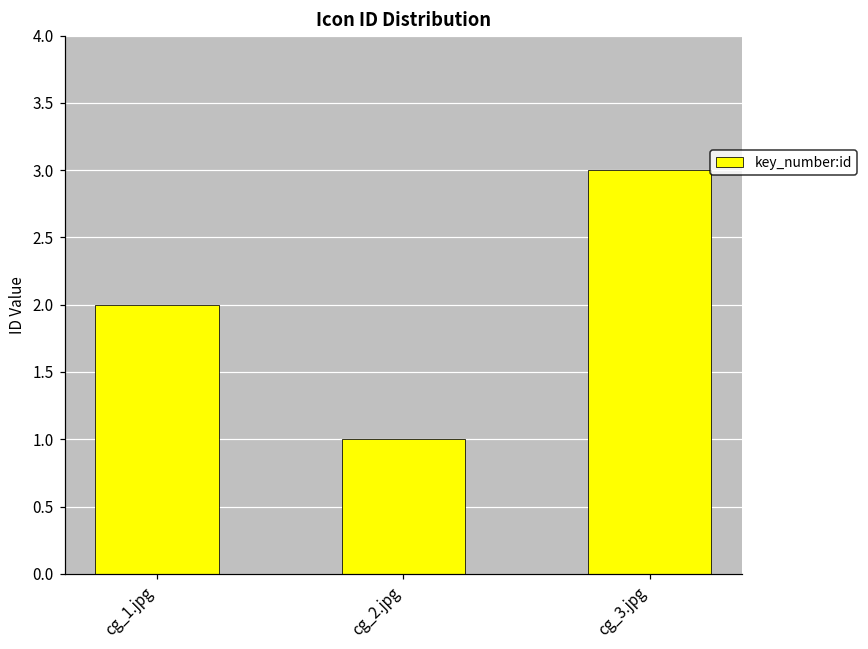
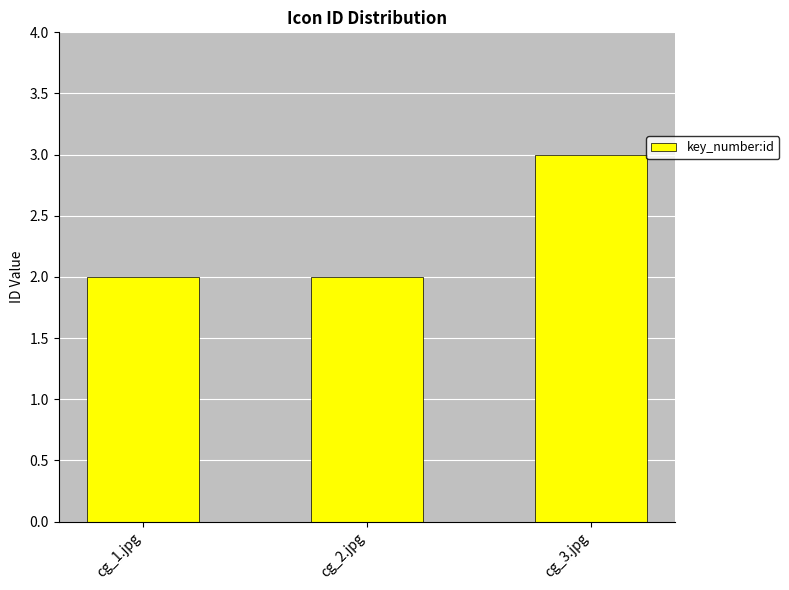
  {
    "cg_1.jpg": 2,
-   "cg_2.jpg": 1,
+   "cg_2.jpg": 2,
    "cg_3.jpg": 3
  }
